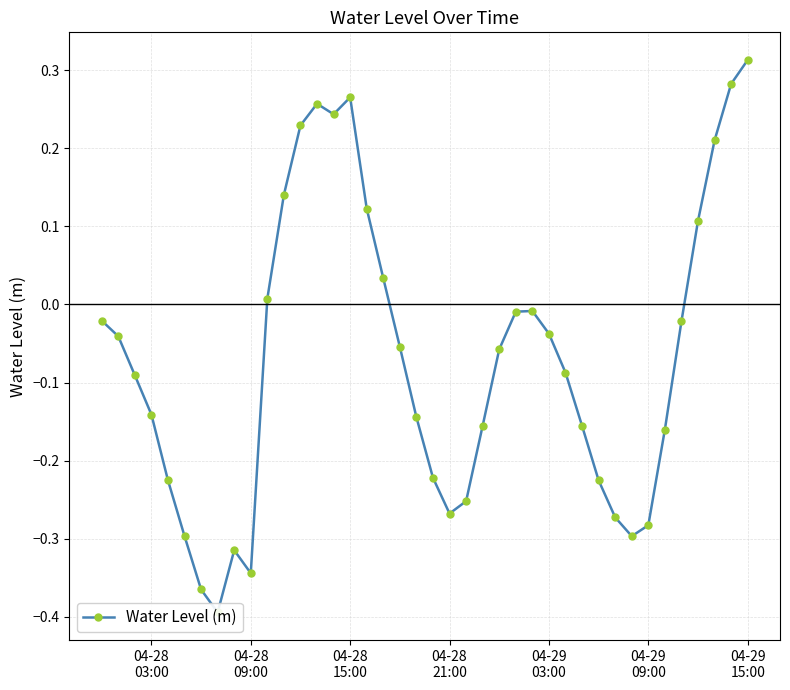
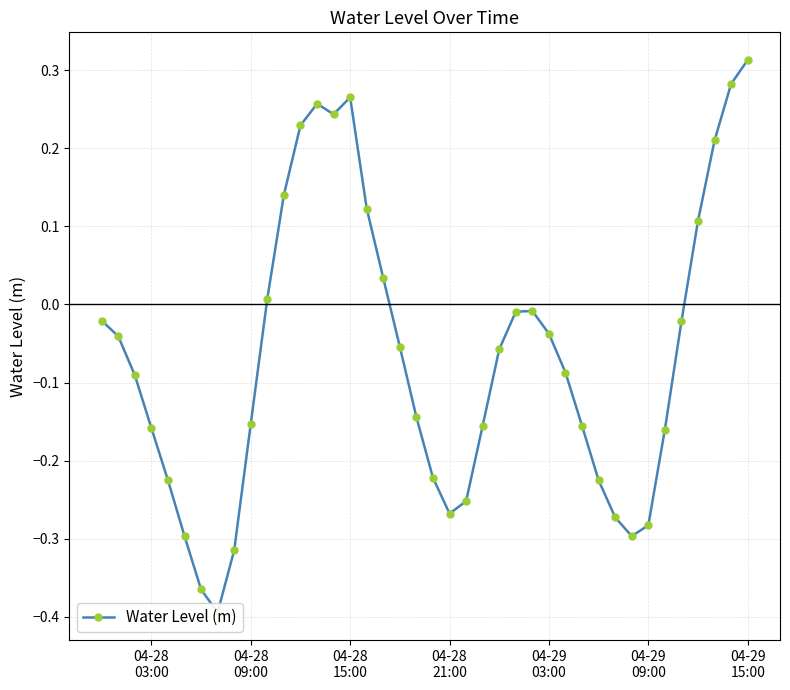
  {
-   "04-28 03:00": -0.14,
-   "04-28 09:00": -0.34,
+   "04-28 03:00": -0.16,
+   "04-28 09:00": -0.15,
    "04-28 15:00": 0.27,
    "04-28 21:00": -0.27,
    "04-29 03:00": -0.04,
    "04-29 09:00": -0.28,
    "04-29 15:00": 0.31
  }
